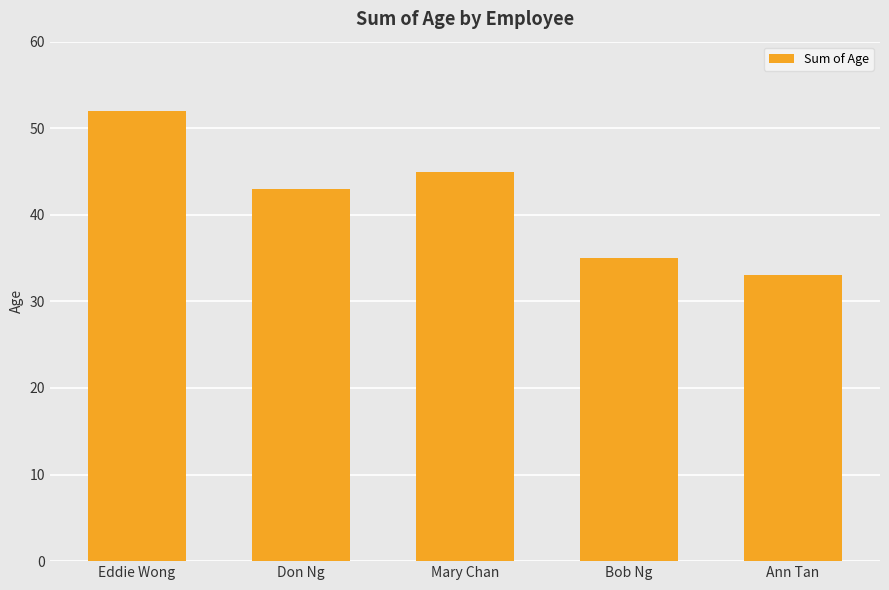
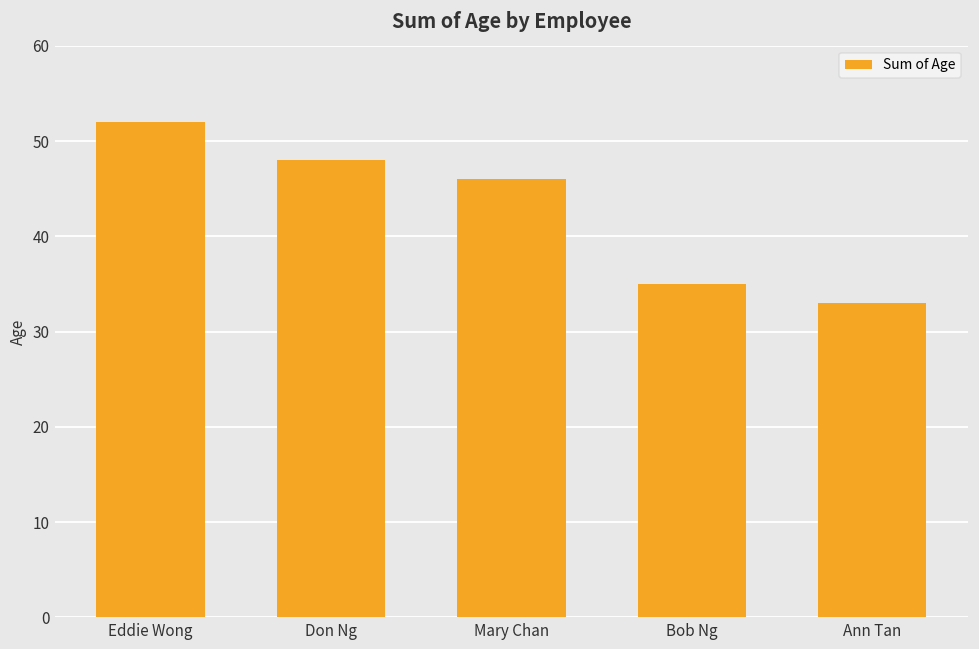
  {
    "Eddie Wong": 52,
-   "Don Ng": 43,
-   "Mary Chan": 45,
+   "Don Ng": 48,
+   "Mary Chan": 46,
    "Bob Ng": 35,
    "Ann Tan": 33
  }
